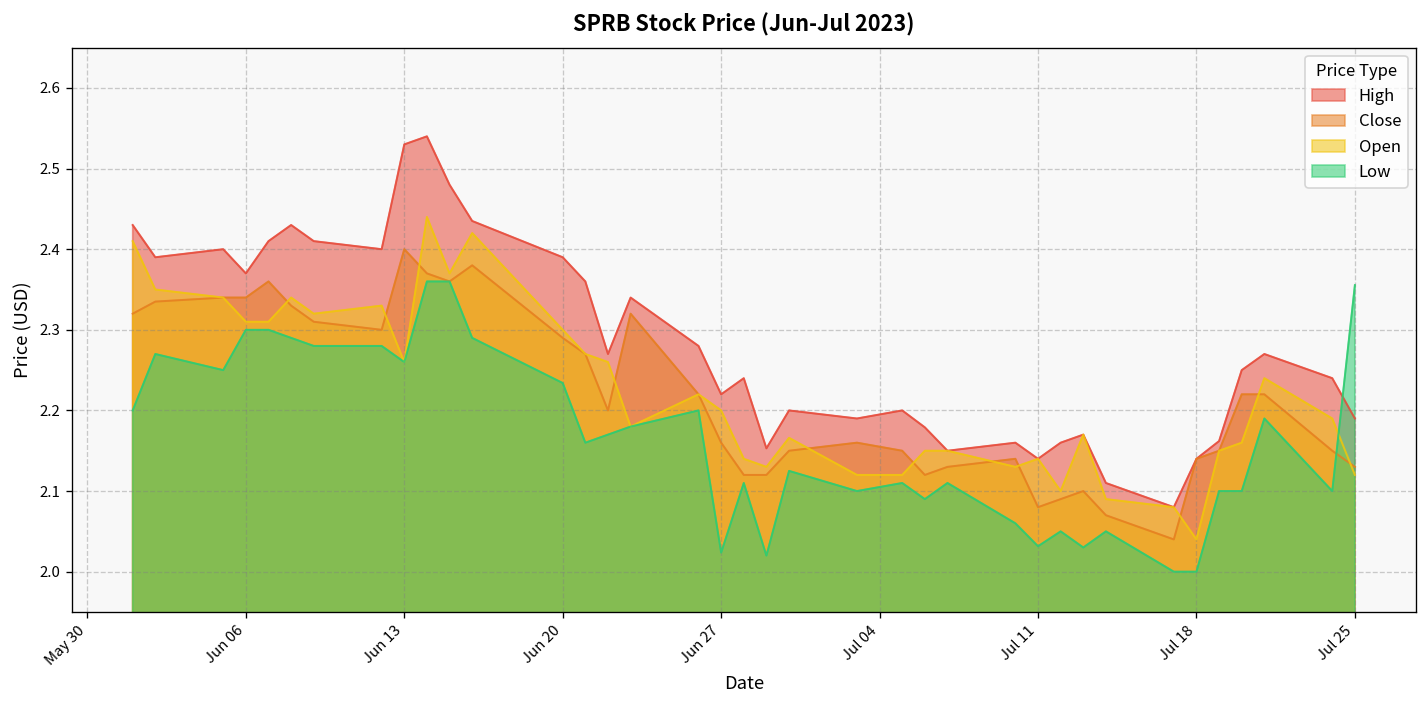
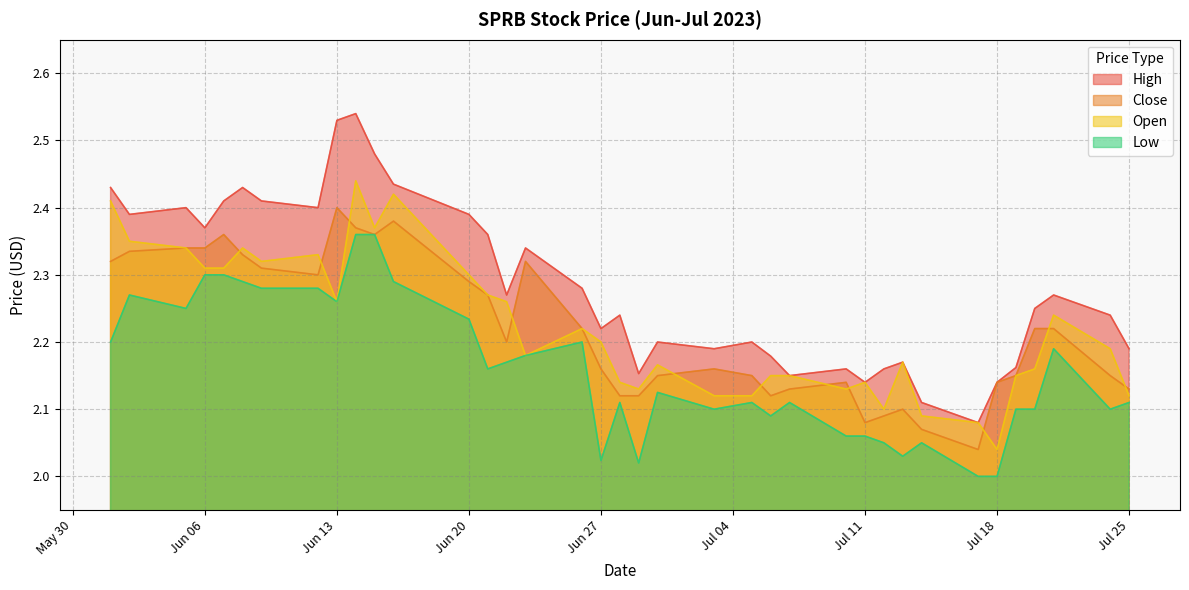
  {
    "Low": {
      "Jun 06": 2.30,
      "Jun 20": 2.23,
      "Jun 27": 2.02,
-     "Jul 11": 2.03,
+     "Jul 11": 2.06,
      "Jul 18": 2.00,
-     "Jul 25": 2.36
+     "Jul 25": 2.11
    }
  }
